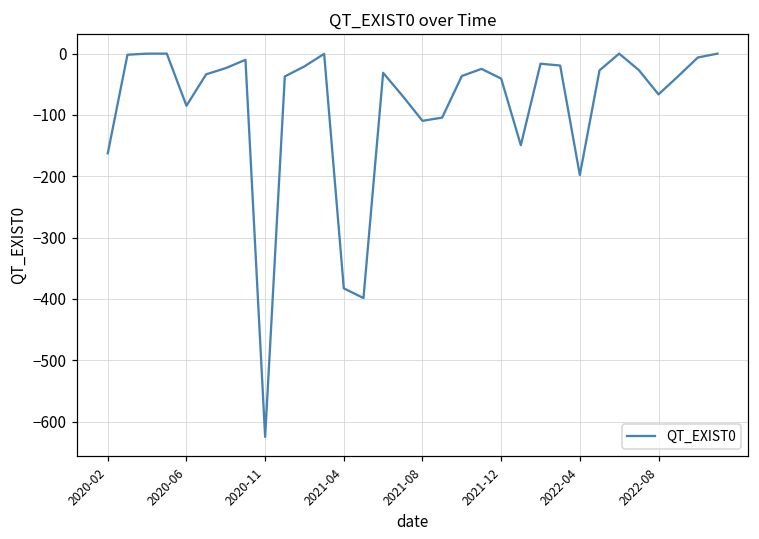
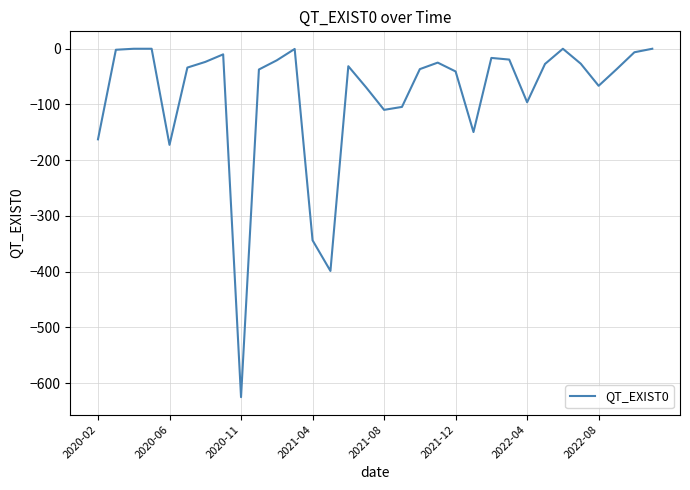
  {
    "2020-02": -160,
-   "2020-06": -80,
+   "2020-06": -170,
    "2020-11": -630,
-   "2021-04": -380,
+   "2021-04": -340,
    "2021-08": -110,
    "2021-12": -40,
-   "2022-04": -200,
+   "2022-04": -100,
    "2022-08": -70
  }
